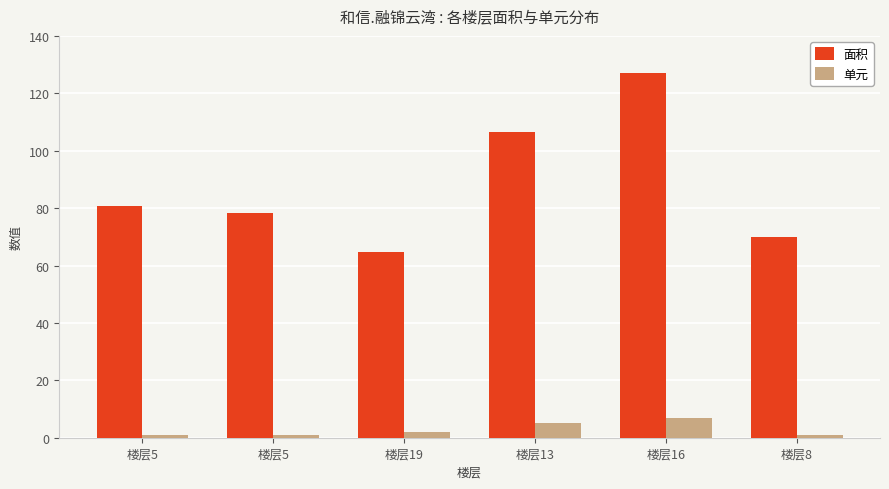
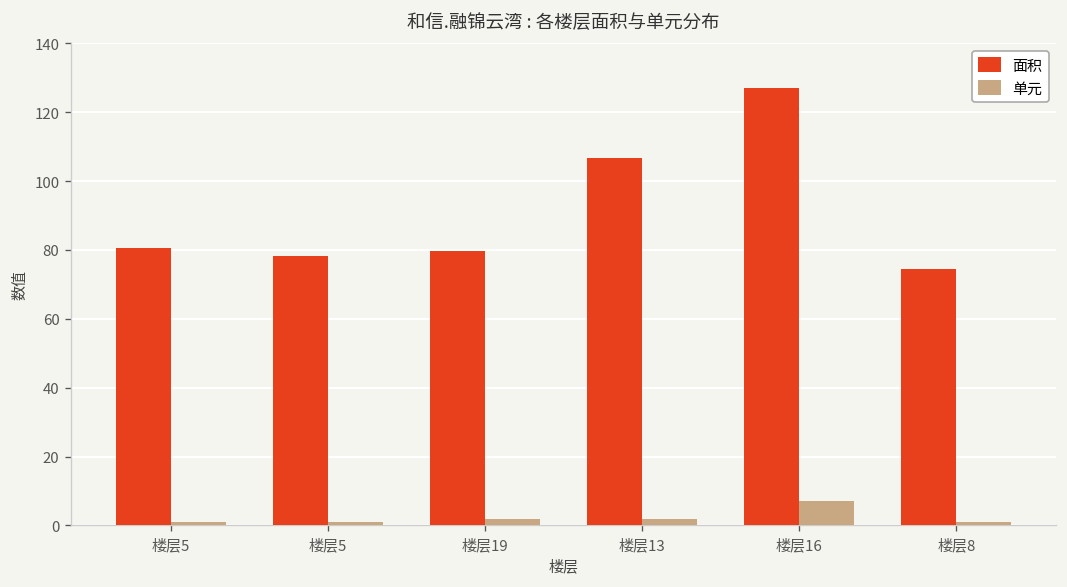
  {
    "面积": {
-     "楼层19": 65,
+     "楼层19": 80,
      "楼层13": 107,
      "楼层16": 127,
-     "楼层8": 70
+     "楼层8": 75
    },
    "单元": {
      "楼层19": 2,
-     "楼层13": 5,
+     "楼层13": 2,
      "楼层16": 7,
      "楼层8": 1
    }
  }
